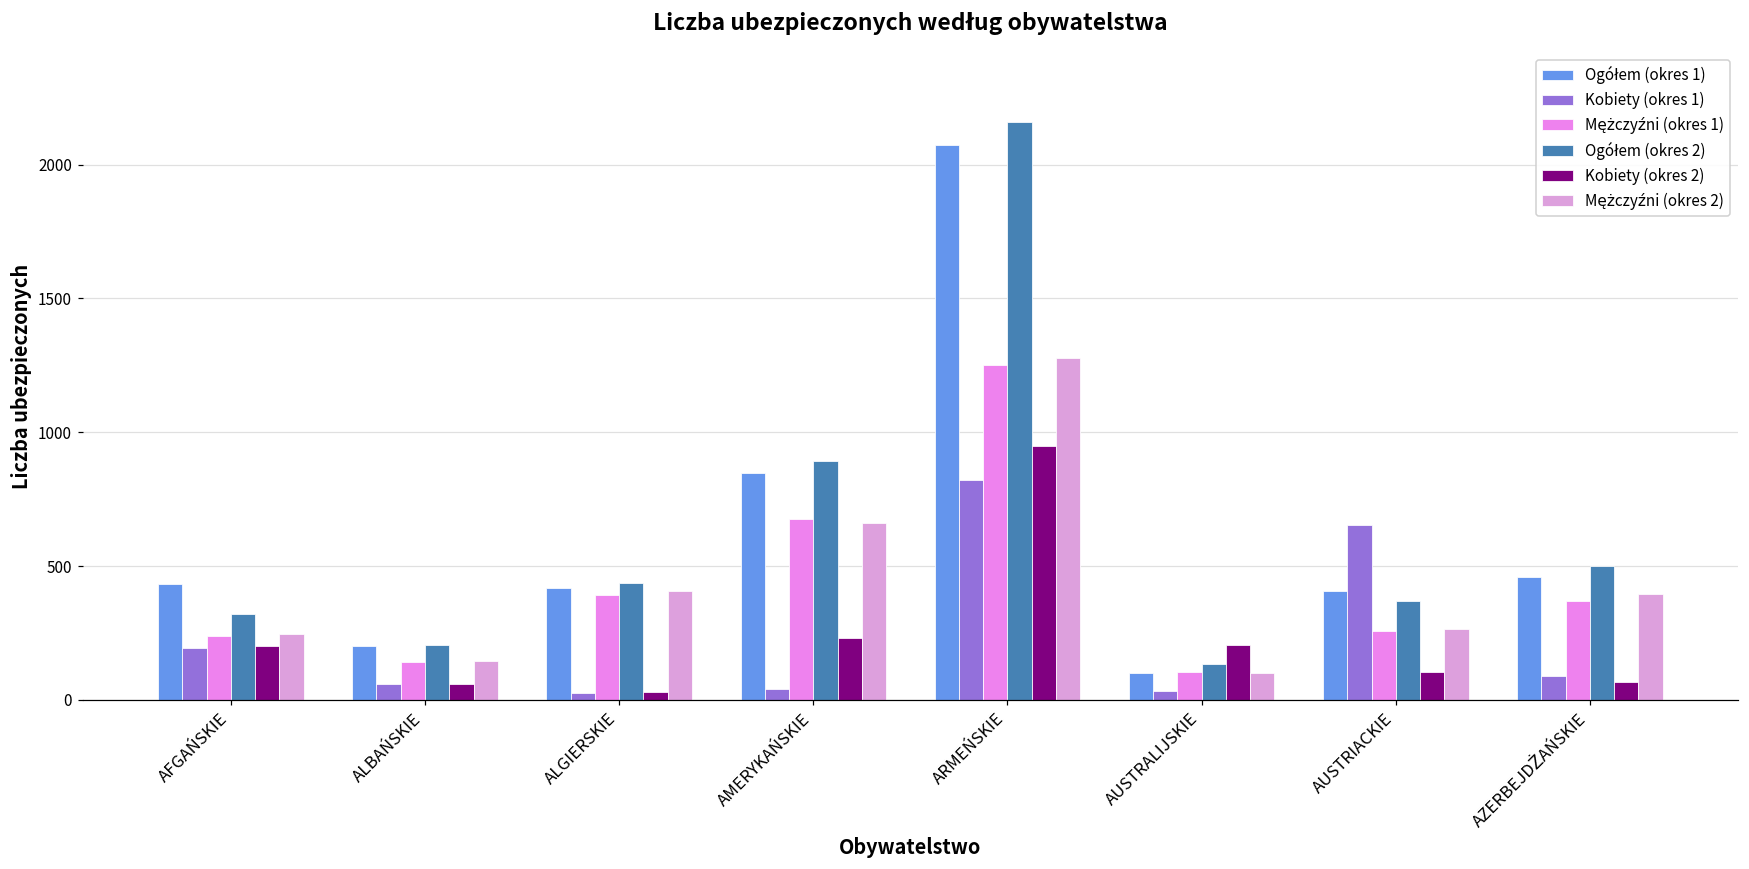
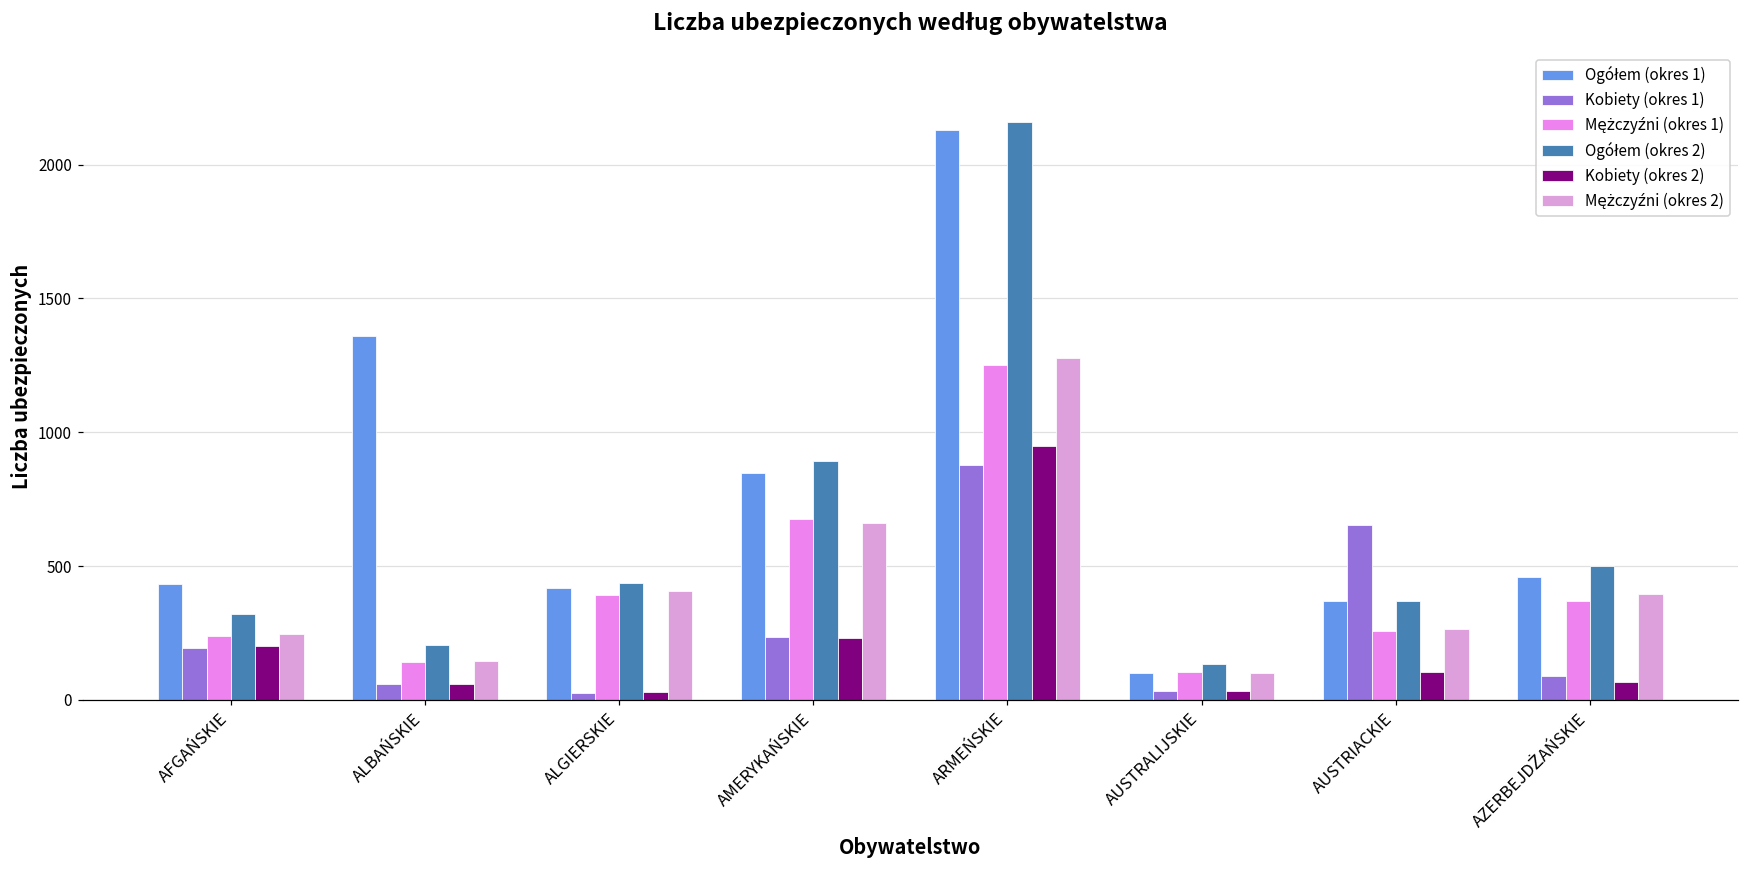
  {
    "Ogółem (okres 1)": {
      "AFGAŃSKIE": 430,
-     "ALBAŃSKIE": 200,
+     "ALBAŃSKIE": 1360,
      "ALGIERSKIE": 420,
      "AMERYKAŃSKIE": 850,
-     "ARMEŃSKIE": 2070,
+     "ARMEŃSKIE": 2130,
      "AUSTRALIJSKIE": 100,
-     "AUSTRIACKIE": 410,
+     "AUSTRIACKIE": 370,
      "AZERBEJDŻAŃSKIE": 460
    },
    "Kobiety (okres 1)": {
      "AFGAŃSKIE": 200,
      "ALBAŃSKIE": 60,
      "ALGIERSKIE": 30,
-     "AMERYKAŃSKIE": 40,
-     "ARMEŃSKIE": 820,
+     "AMERYKAŃSKIE": 240,
+     "ARMEŃSKIE": 880,
      "AUSTRALIJSKIE": 30,
      "AUSTRIACKIE": 650,
      "AZERBEJDŻAŃSKIE": 90
    },
    "Ogółem (okres 2)": {
      "AFGAŃSKIE": 320,
      "ALBAŃSKIE": 210,
      "ALGIERSKIE": 440,
      "AMERYKAŃSKIE": 890,
      "ARMEŃSKIE": 2160,
      "AUSTRALIJSKIE": 130,
      "AUSTRIACKIE": 370,
      "AZERBEJDŻAŃSKIE": 500
    },
    "Kobiety (okres 2)": {
      "AFGAŃSKIE": 200,
      "ALBAŃSKIE": 60,
      "ALGIERSKIE": 30,
      "AMERYKAŃSKIE": 230,
      "ARMEŃSKIE": 950,
-     "AUSTRALIJSKIE": 210,
+     "AUSTRALIJSKIE": 30,
      "AUSTRIACKIE": 100,
      "AZERBEJDŻAŃSKIE": 70
    }
  }
